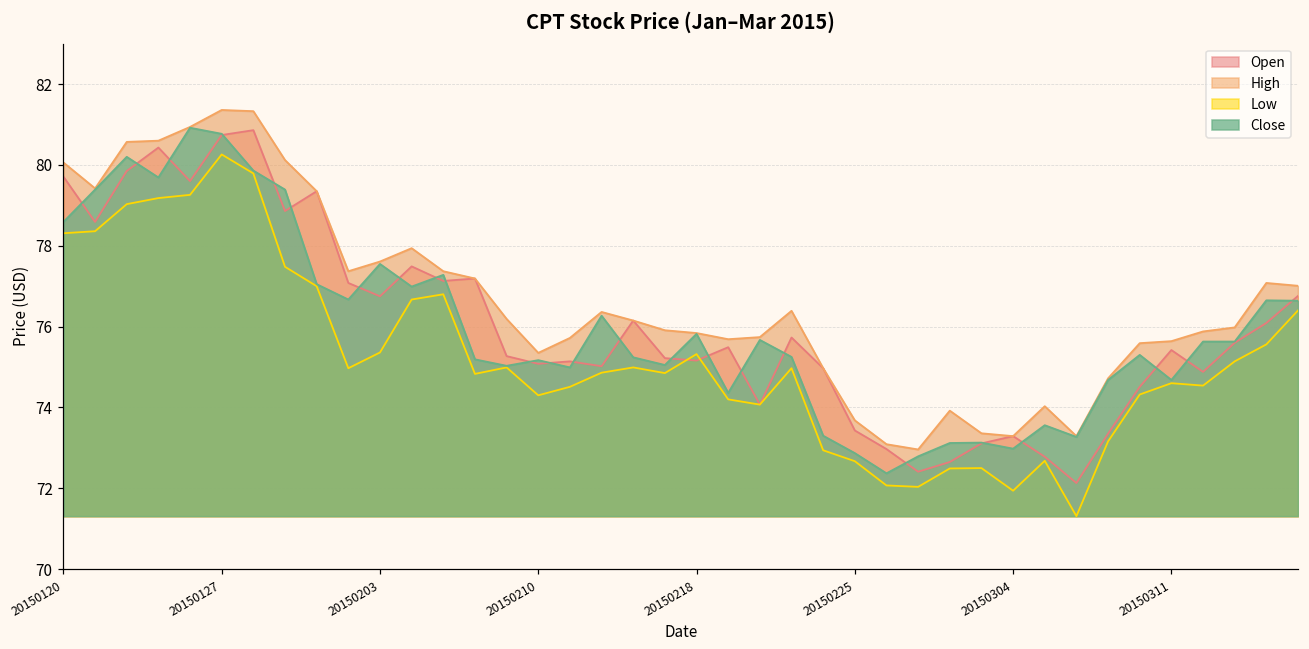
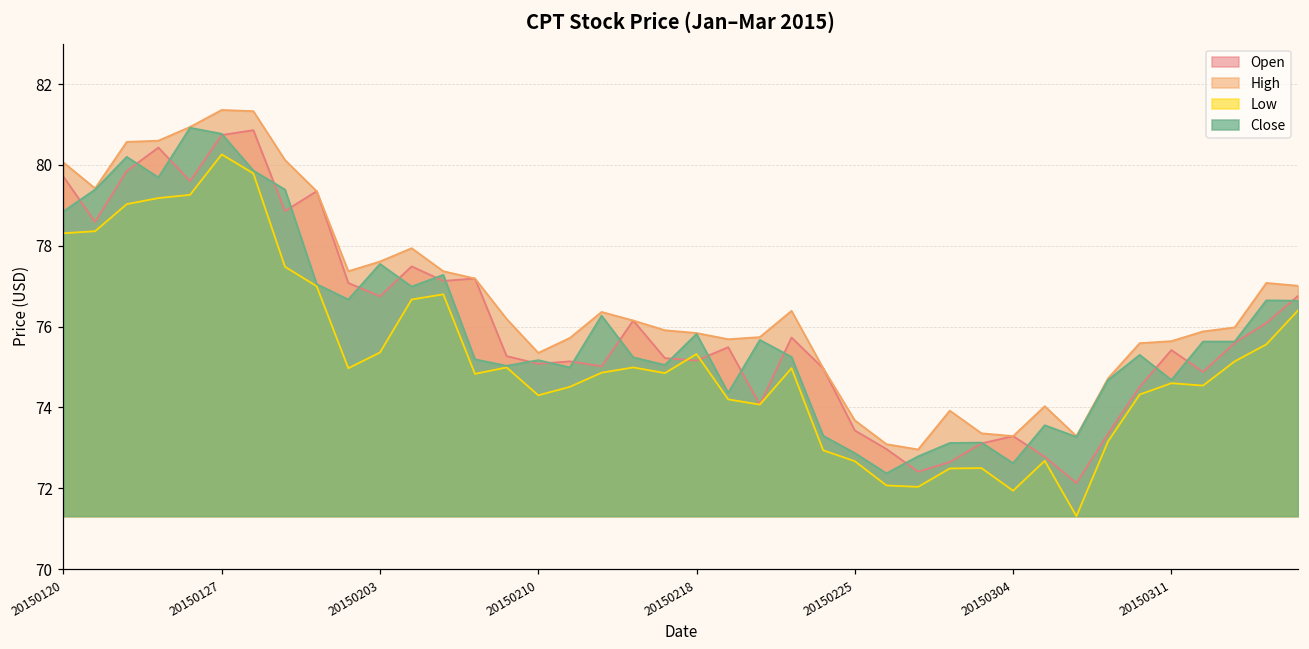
  {
    "Low": {
      "20150120": 78.3,
      "20150127": 80.3,
      "20150203": 75.4,
      "20150210": 74.3,
      "20150218": 75.3,
      "20150225": 72.7,
      "20150304": 71.9,
      "20150311": 74.6
    },
    "Close": {
-     "20150120": 78.6,
+     "20150120": 78.9,
      "20150210": 75.2,
      "20150225": 72.9,
-     "20150304": 73.0,
+     "20150304": 72.6,
      "20150311": 74.7
    }
  }
